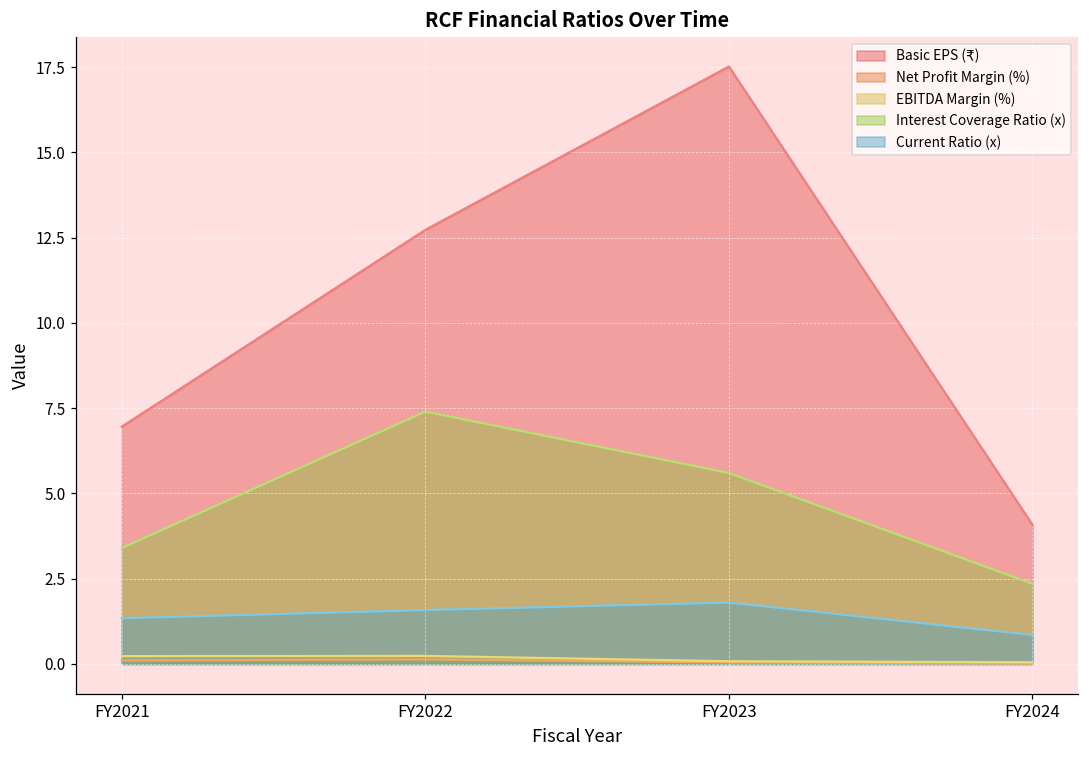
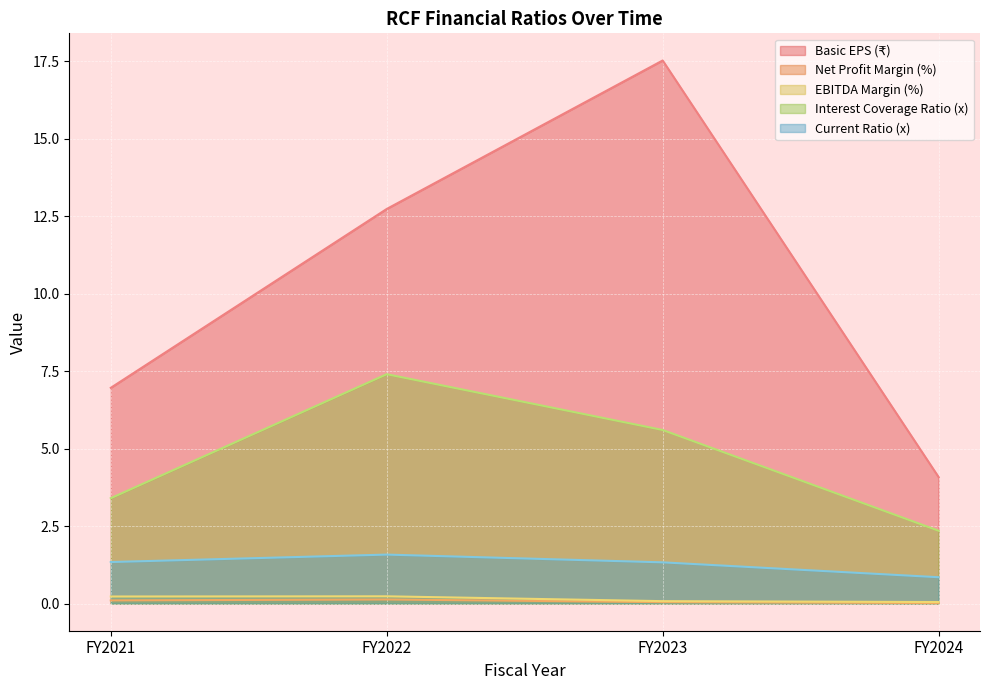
  {
    "Current Ratio (x)": {
      "FY2021": 1.3,
      "FY2022": 1.6,
-     "FY2023": 1.8,
+     "FY2023": 1.3,
      "FY2024": 0.9
    }
  }
